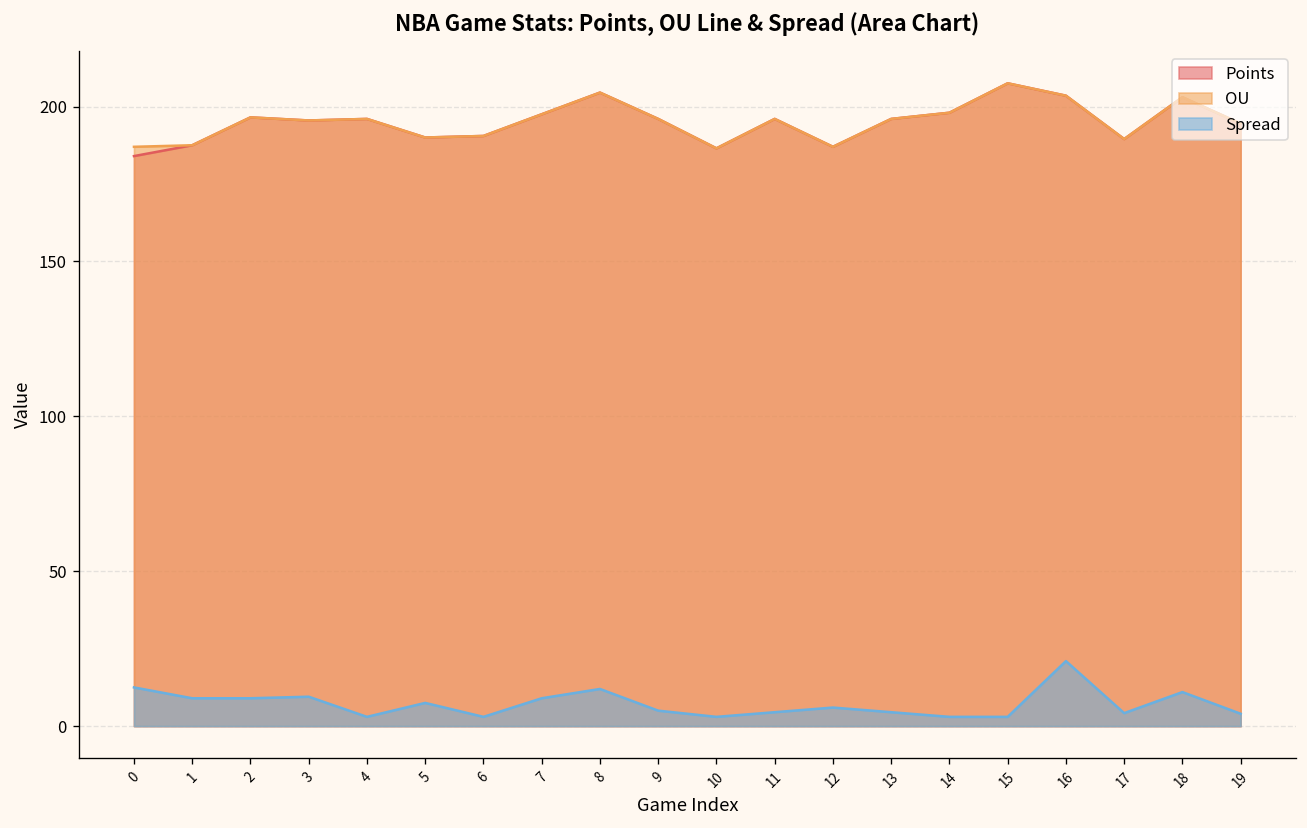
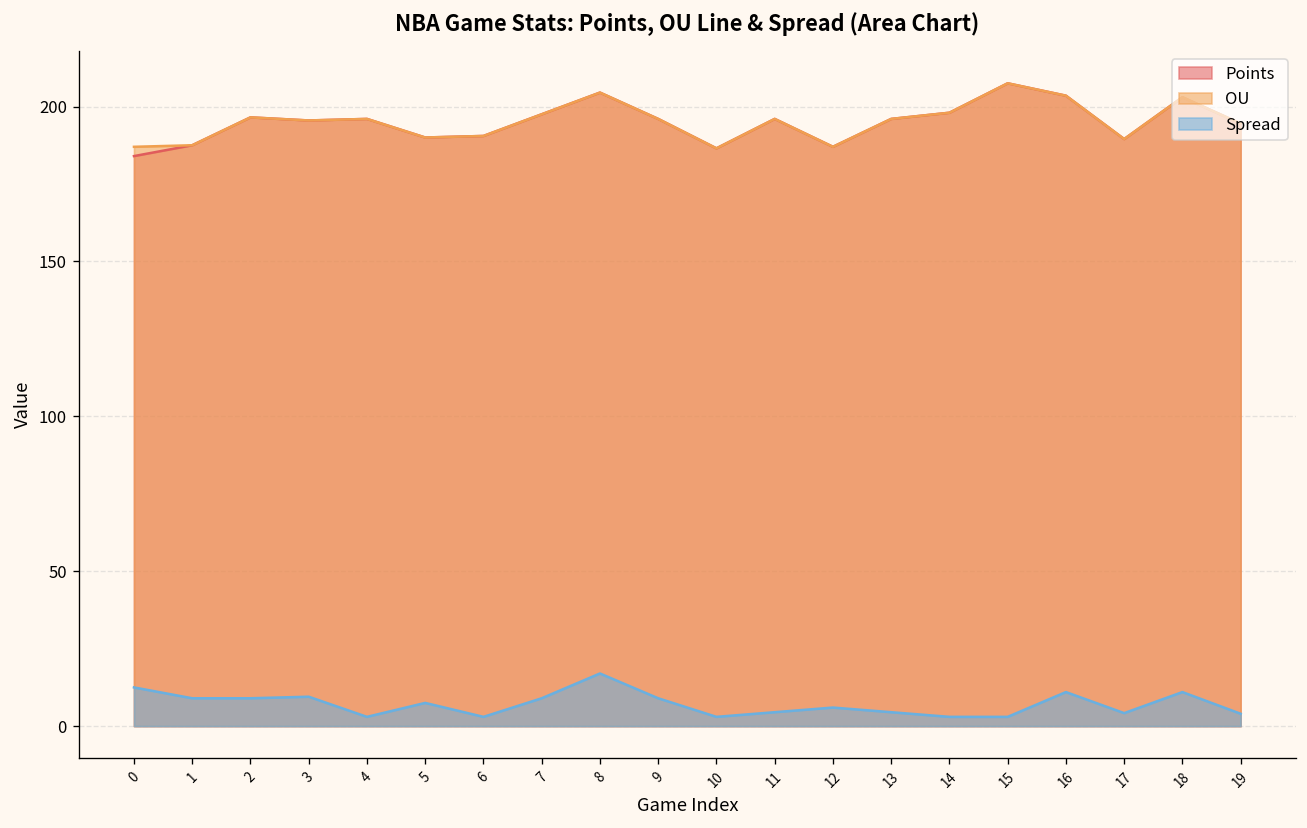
  {
    "Spread": {
      "0": 13,
      "1": 9,
      "2": 9,
      "3": 10,
      "4": 3,
      "5": 8,
      "6": 3,
      "7": 9,
-     "8": 12,
-     "9": 5,
+     "8": 17,
+     "9": 9,
      "10": 3,
      "11": 5,
      "12": 6,
      "13": 5,
      "14": 3,
      "15": 3,
-     "16": 21,
+     "16": 11,
      "17": 4,
      "18": 11,
      "19": 4
    }
  }
